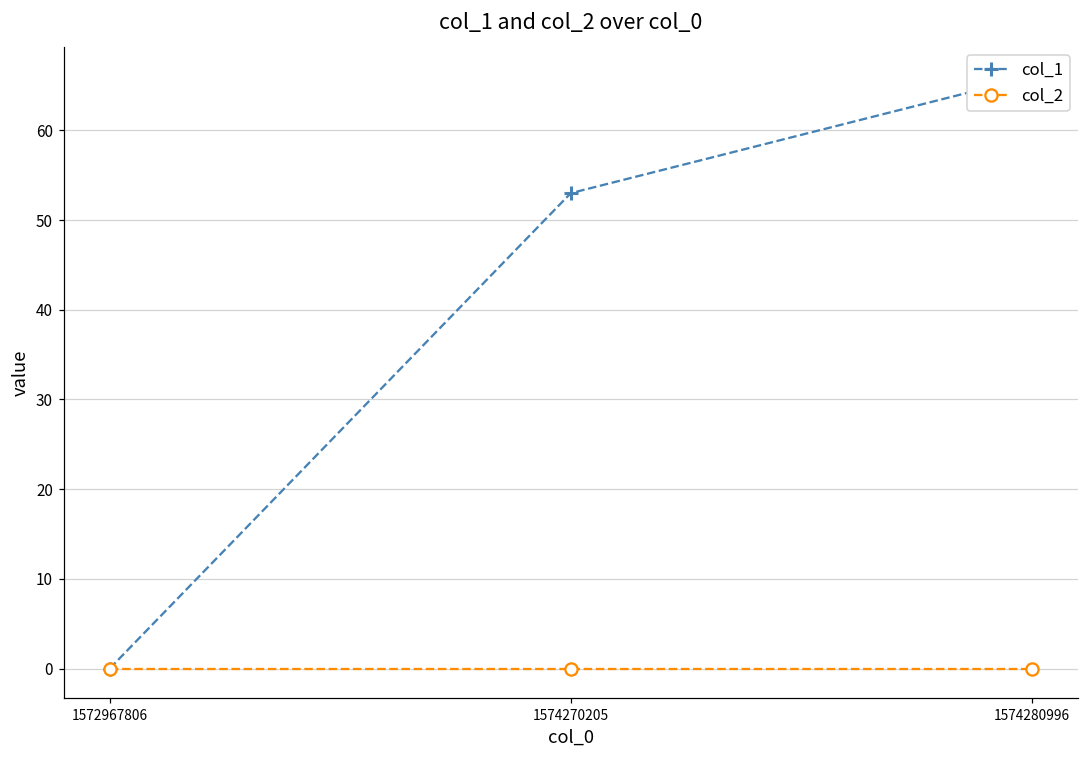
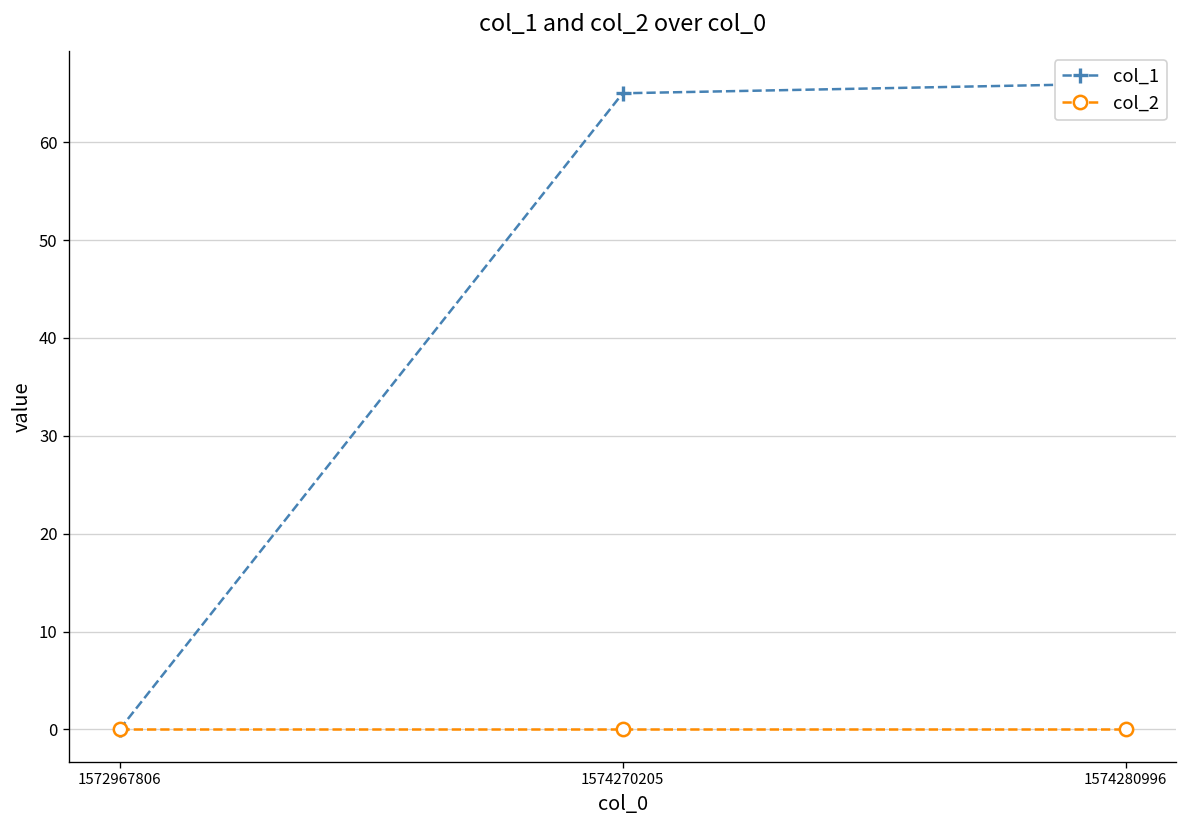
  {
    "col_1": {
-     "1574270205": 53
+     "1574270205": 65
    },
    "col_2": {
      "1574270205": 0,
      "1574280996": 0
    }
  }
